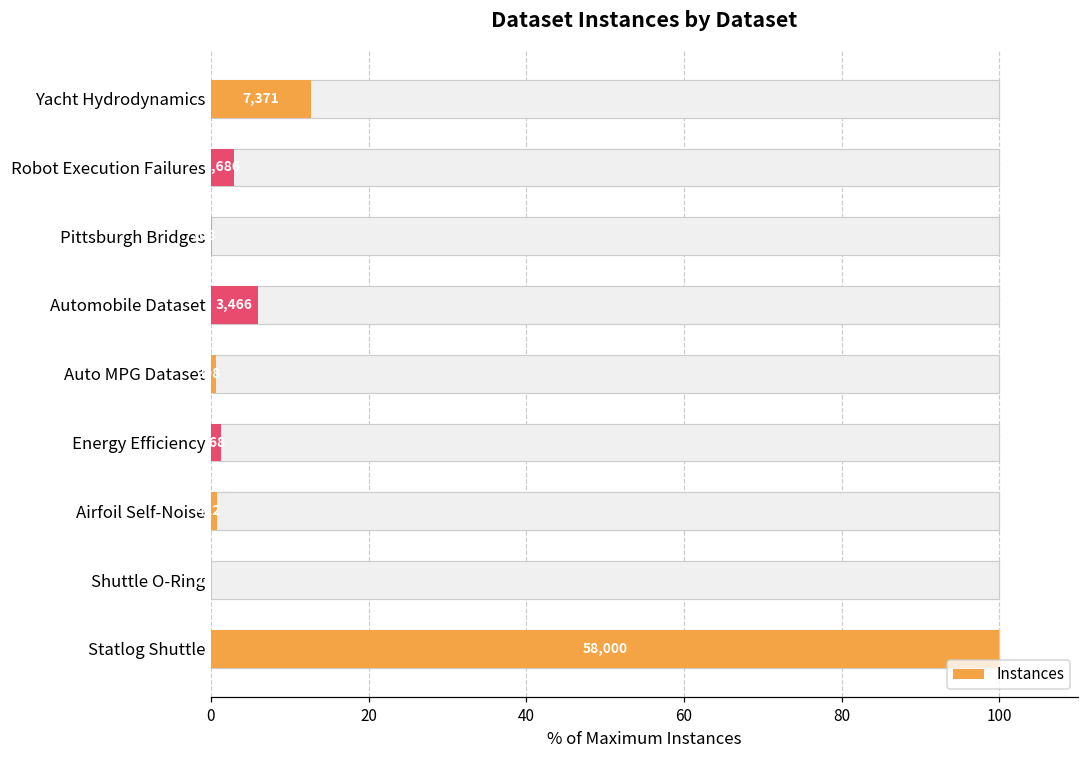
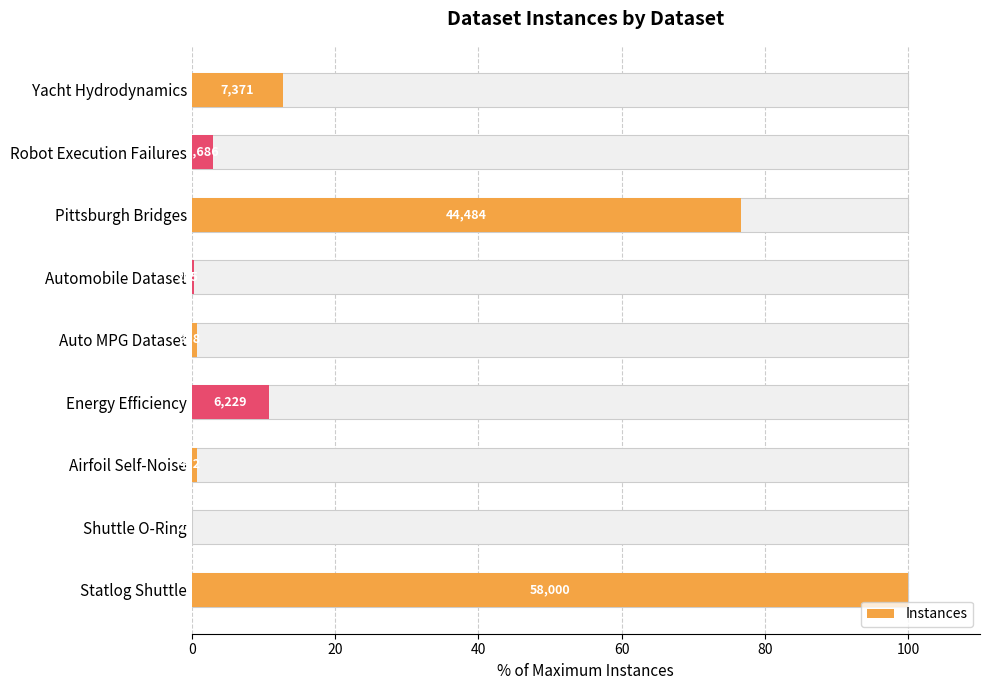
  {
    "Instances": {
-     "Pittsburgh Bridges": 0,
-     "Automobile Dataset": 6,
-     "Energy Efficiency": 1
+     "Pittsburgh Bridges": 77,
+     "Automobile Dataset": 0,
+     "Energy Efficiency": 11
    }
  }
